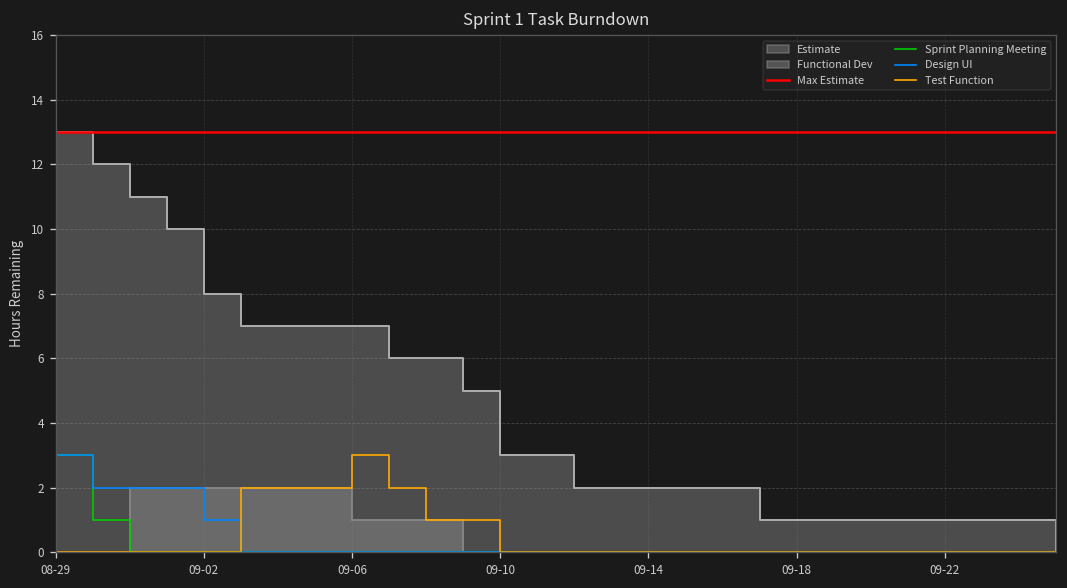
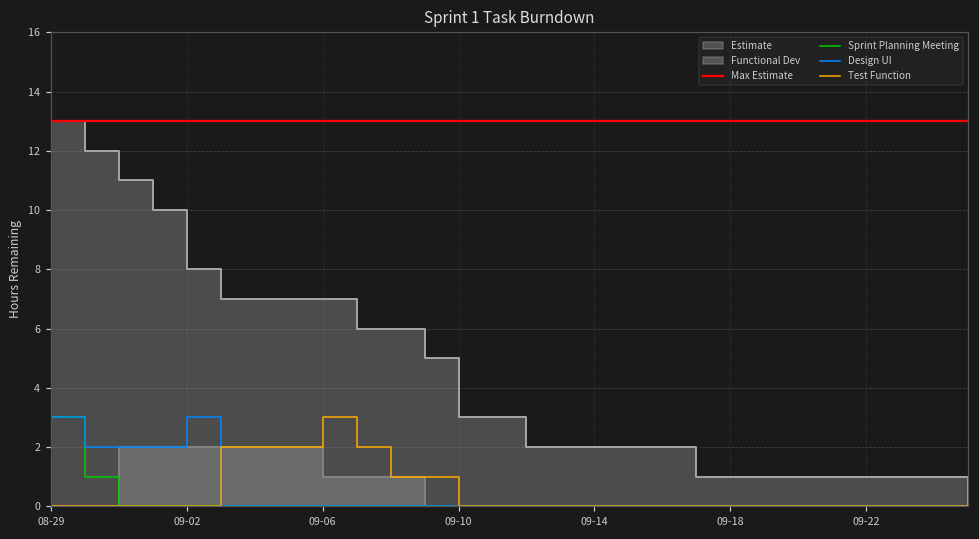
  {
    "Design UI": {
-     "09-02": 1
+     "09-02": 3
    },
    "Test Function": {
      "09-06": 3
    }
  }
